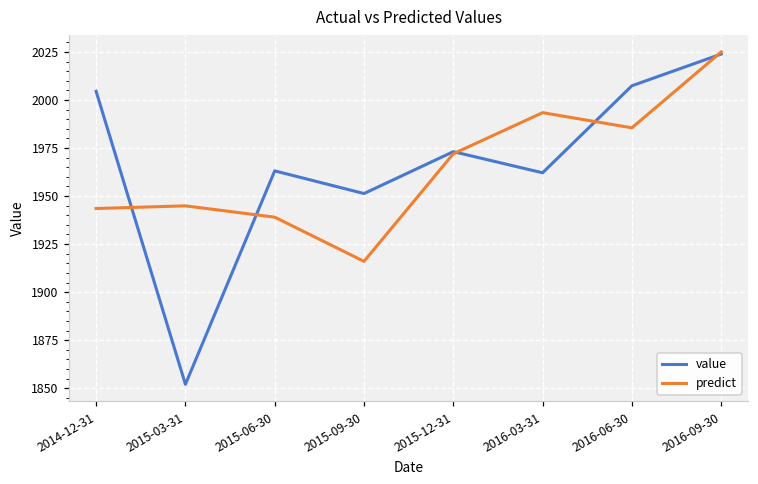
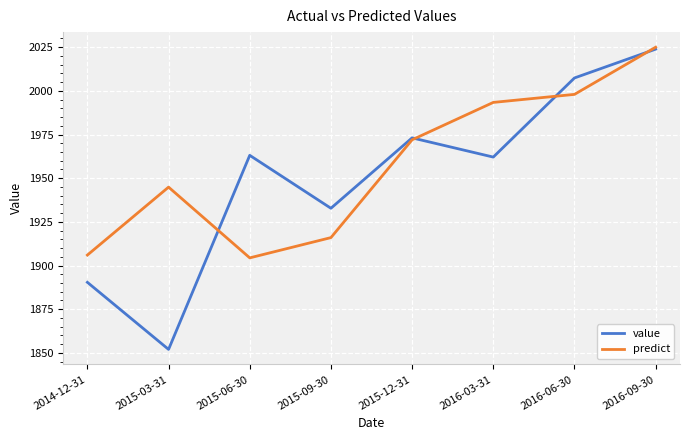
  {
    "value": {
-     "2014-12-31": 2005,
+     "2014-12-31": 1890,
      "2015-03-31": 1852,
      "2015-06-30": 1963,
-     "2015-09-30": 1951,
+     "2015-09-30": 1933,
      "2016-03-31": 1962,
      "2016-06-30": 2007
    },
    "predict": {
-     "2014-12-31": 1944,
+     "2014-12-31": 1906,
      "2015-03-31": 1945,
-     "2015-06-30": 1939,
+     "2015-06-30": 1904,
      "2015-09-30": 1916,
      "2016-03-31": 1993,
-     "2016-06-30": 1986
+     "2016-06-30": 1998
    }
  }
